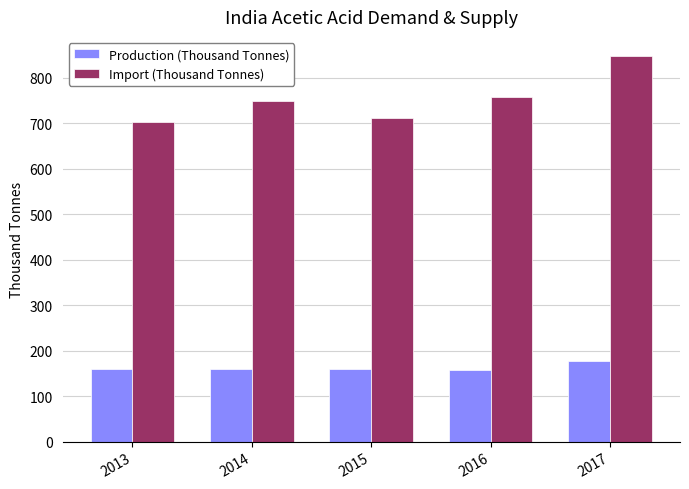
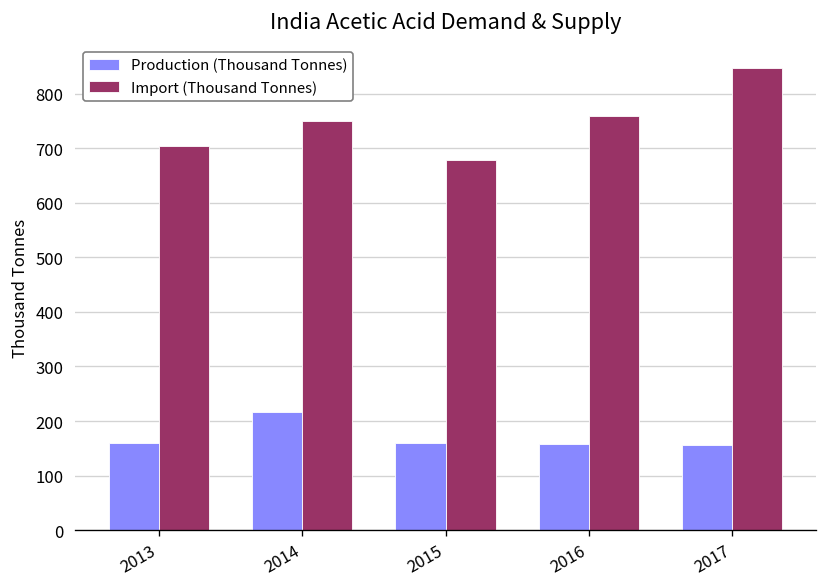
  {
    "Production (Thousand Tonnes)": {
      "2013": 160,
-     "2014": 160,
+     "2014": 220,
      "2015": 160,
      "2016": 160,
-     "2017": 180
+     "2017": 160
    },
    "Import (Thousand Tonnes)": {
      "2013": 700,
      "2014": 750,
-     "2015": 710,
+     "2015": 680,
      "2016": 760,
      "2017": 850
    }
  }
